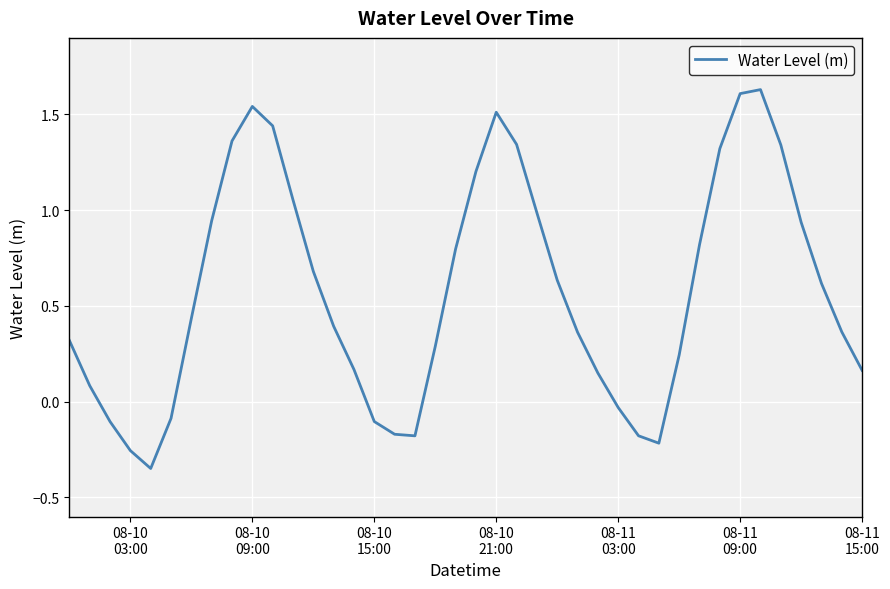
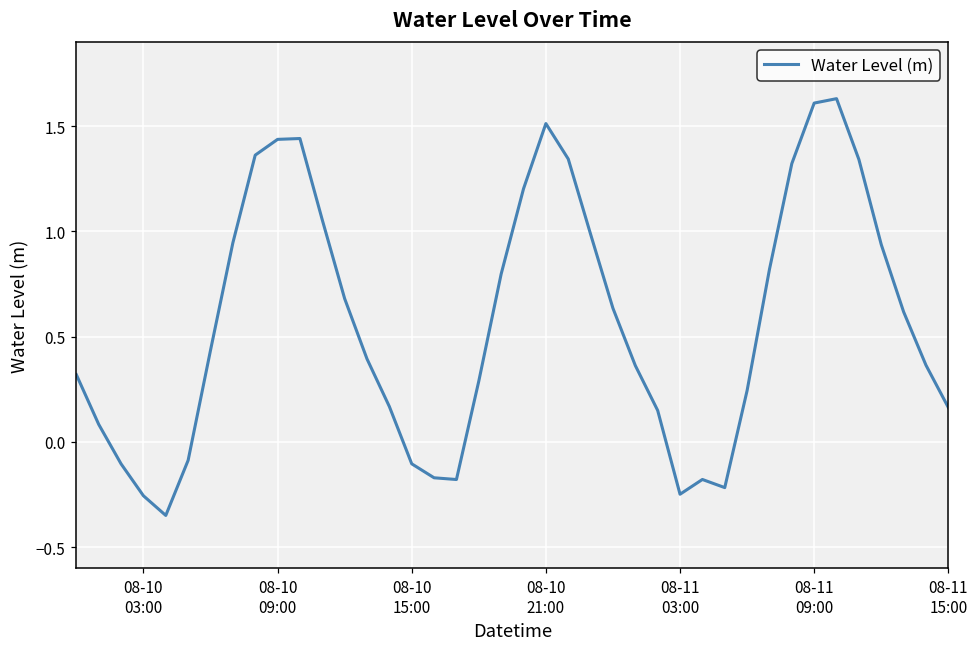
  {
    "08-10 03:00": -0.26,
-   "08-10 09:00": 1.54,
+   "08-10 09:00": 1.44,
    "08-10 15:00": -0.10,
    "08-10 21:00": 1.51,
-   "08-11 03:00": -0.03,
+   "08-11 03:00": -0.25,
    "08-11 09:00": 1.61,
    "08-11 15:00": 0.16
  }
